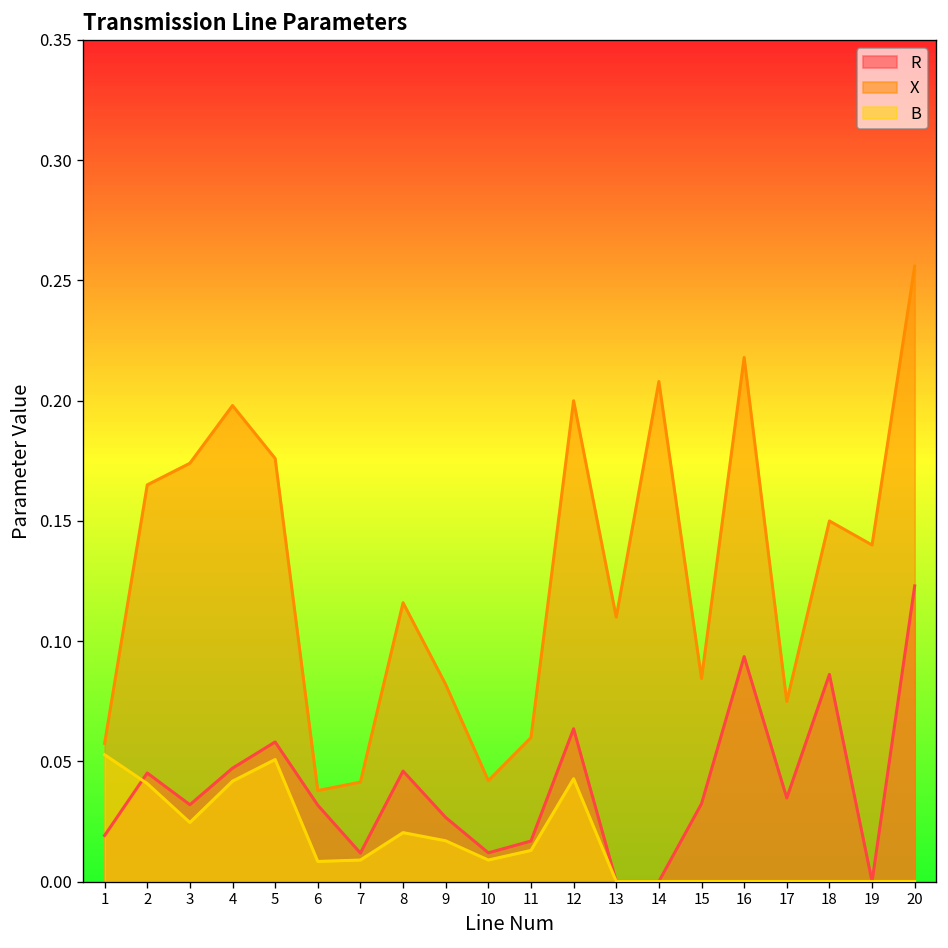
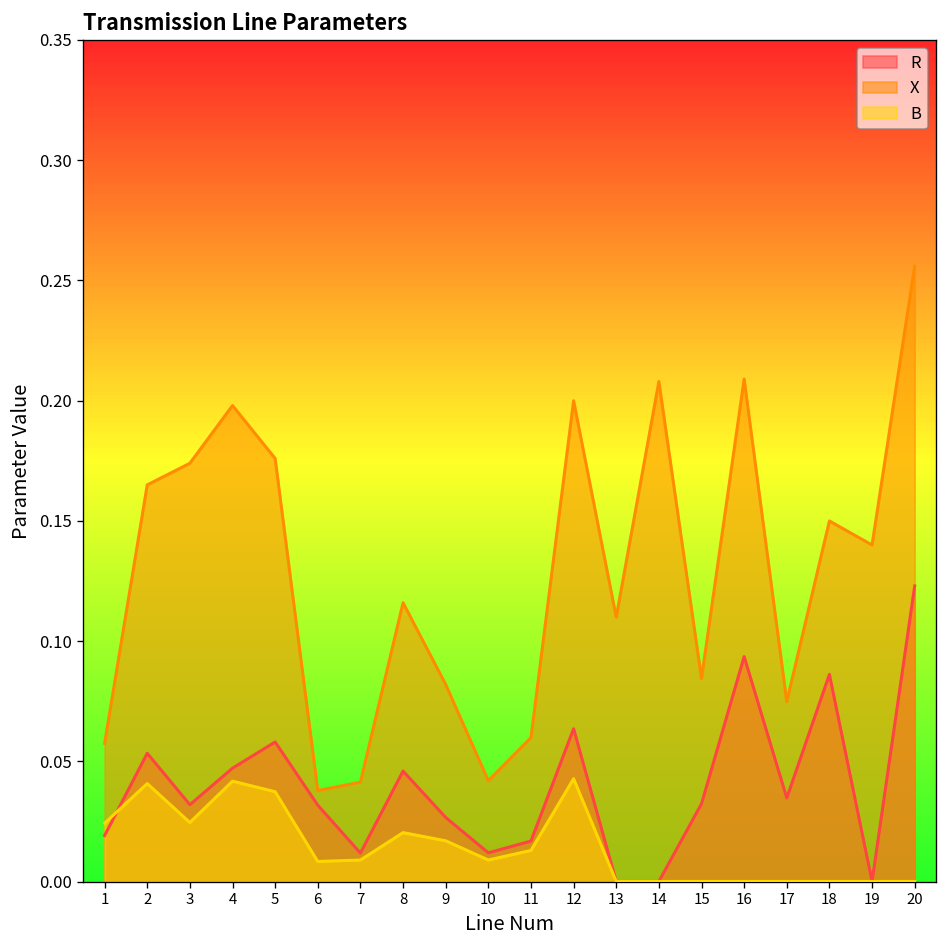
  {
    "R": {
      "1": 0.019,
-     "2": 0.045,
+     "2": 0.053,
      "3": 0.032,
      "4": 0.047,
      "5": 0.058,
      "6": 0.032,
      "7": 0.012,
      "8": 0.046,
      "9": 0.027,
      "10": 0.012,
      "11": 0.017,
      "12": 0.064,
      "15": 0.032,
      "16": 0.094,
      "17": 0.035,
      "18": 0.086,
      "20": 0.123
    },
    "X": {
      "1": 0.058,
      "2": 0.165,
      "3": 0.174,
      "4": 0.198,
      "5": 0.176,
      "6": 0.038,
      "7": 0.041,
      "8": 0.116,
      "9": 0.082,
      "10": 0.042,
      "11": 0.060,
      "12": 0.200,
      "13": 0.110,
      "14": 0.208,
      "15": 0.085,
-     "16": 0.218,
+     "16": 0.209,
      "17": 0.075,
      "18": 0.150,
      "19": 0.140,
      "20": 0.256
    },
    "B": {
-     "1": 0.053,
+     "1": 0.024,
      "2": 0.041,
      "3": 0.025,
      "4": 0.042,
-     "5": 0.051,
+     "5": 0.037,
      "6": 0.008,
      "7": 0.009,
      "8": 0.020,
      "9": 0.017,
      "10": 0.009,
      "11": 0.013,
      "12": 0.043,
      "15": 0.000,
      "16": 0.000,
      "17": 0.000,
      "18": 0.000,
      "20": 0.000
    }
  }
